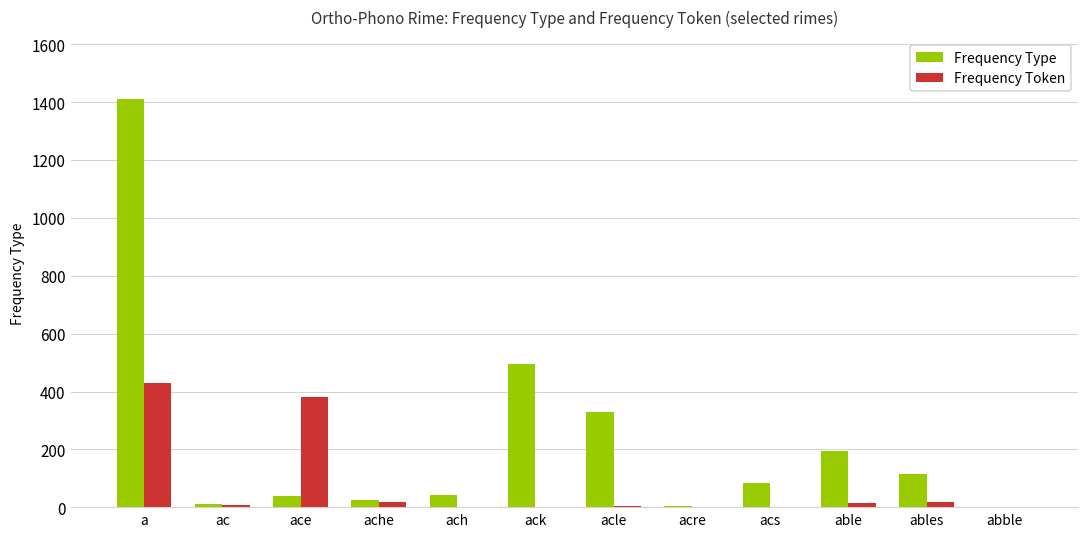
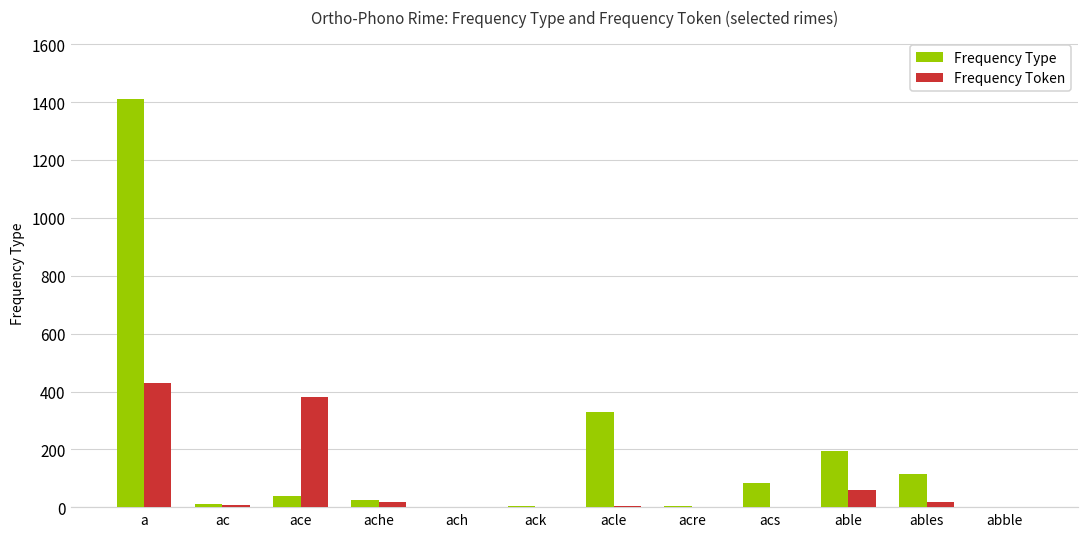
  {
    "Frequency Type": {
      "a": 1410,
      "ac": 10,
      "ace": 40,
      "ache": 30,
-     "ach": 40,
-     "ack": 500,
+     "ach": 0,
+     "ack": 0,
      "acle": 330,
      "acs": 90,
      "able": 190,
      "ables": 120
    },
    "Frequency Token": {
      "a": 430,
      "ace": 380,
      "ache": 20,
-     "able": 20,
+     "able": 60,
      "ables": 20
    }
  }
